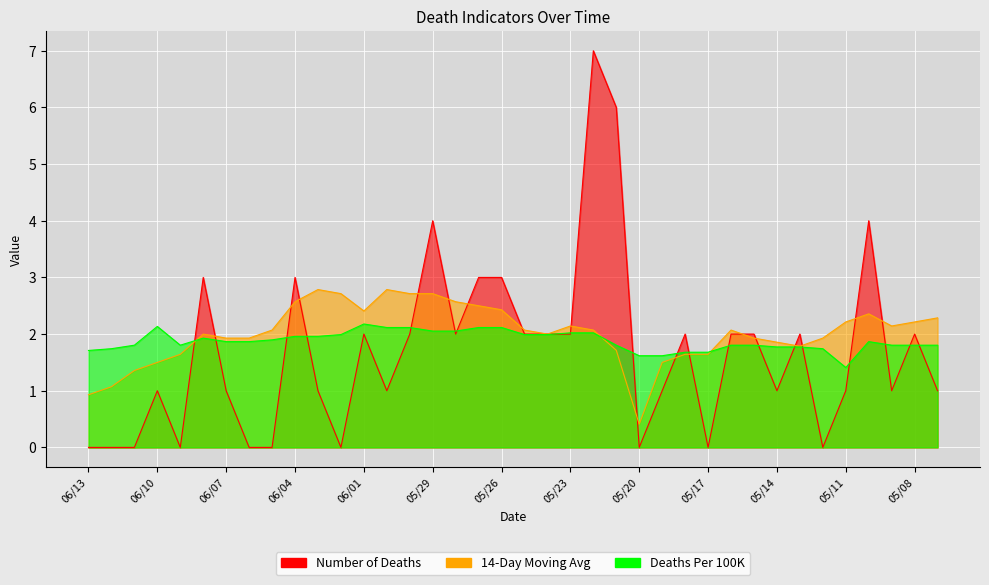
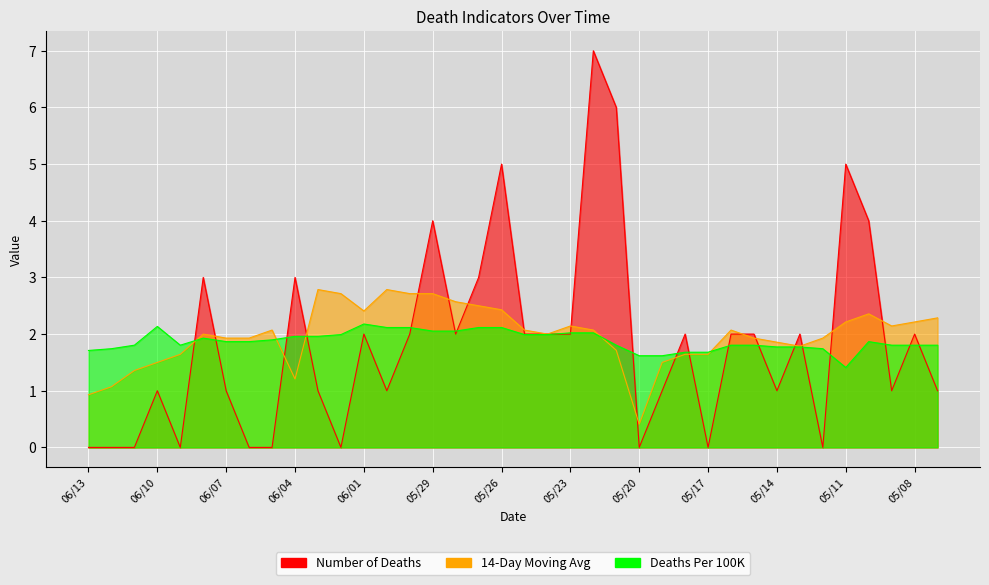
  {
    "Number of Deaths": {
      "06/13": 0,
      "06/10": 1,
      "06/07": 1,
      "06/04": 3,
      "06/01": 2,
      "05/29": 4,
-     "05/26": 3,
+     "05/26": 5,
      "05/20": 0,
      "05/17": 0,
      "05/14": 1,
-     "05/11": 1,
+     "05/11": 5,
      "05/08": 2
    },
    "14-Day Moving Avg": {
      "06/13": 0.9,
      "06/10": 1.5,
      "06/07": 1.9,
-     "06/04": 2.6,
+     "06/04": 1.2,
      "06/01": 2.4,
      "05/29": 2.7,
      "05/26": 2.4,
      "05/23": 2.1,
      "05/20": 0.4,
      "05/14": 1.9,
      "05/11": 2.2,
      "05/08": 2.2
    },
    "Deaths Per 100K": {
      "06/13": 1.7,
      "06/10": 2.1,
      "06/07": 1.9,
      "06/04": 2.0,
      "06/01": 2.2,
      "05/29": 2.1,
      "05/26": 2.1,
      "05/20": 1.6,
      "05/14": 1.8,
      "05/11": 1.4,
      "05/08": 1.8
    }
  }
